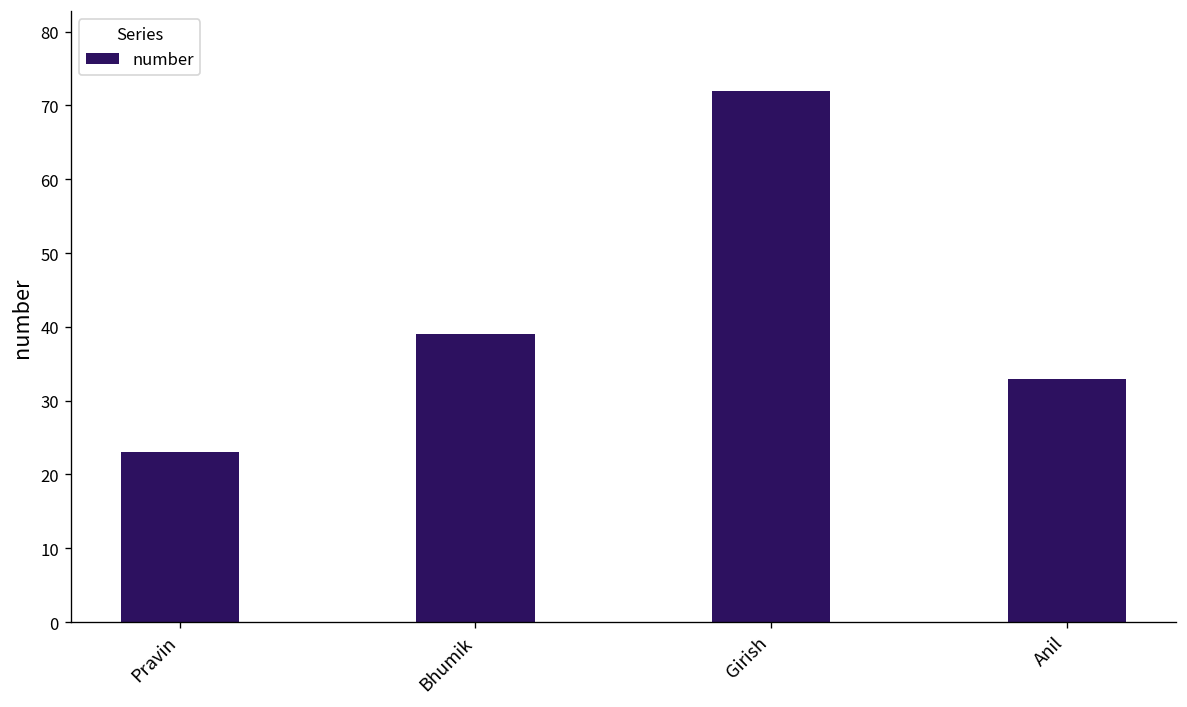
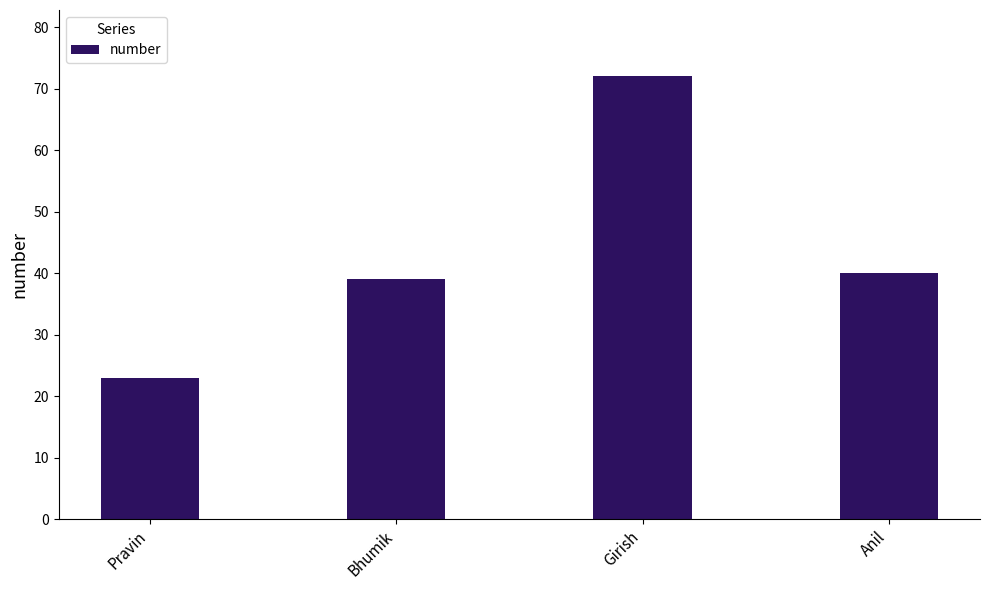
  {
    "Pravin": 23,
    "Bhumik": 39,
    "Girish": 72,
-   "Anil": 33
+   "Anil": 40
  }
